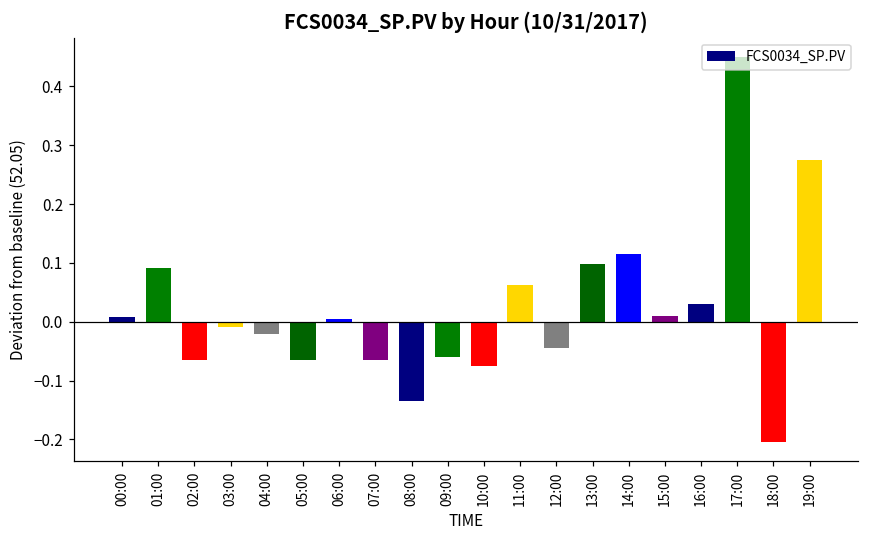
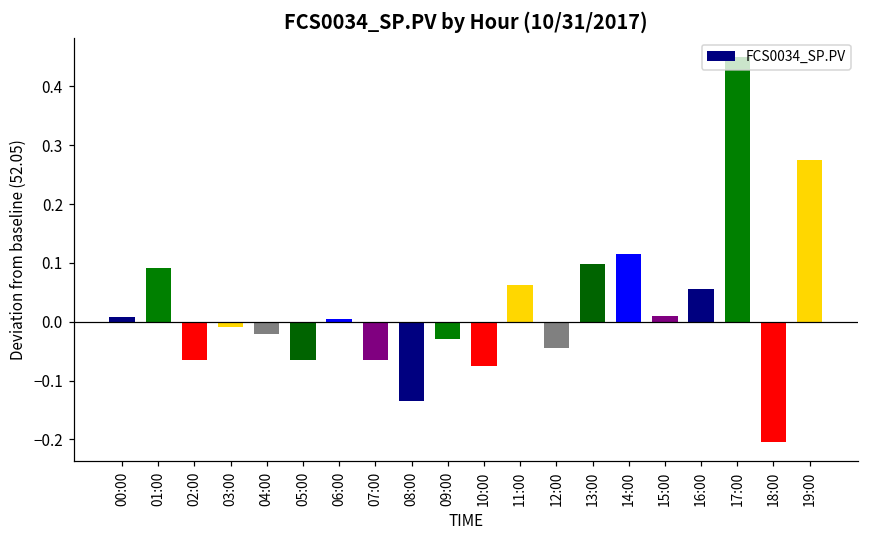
  {
    "00:00": 0.01,
    "01:00": 0.09,
    "02:00": -0.06,
    "03:00": -0.01,
    "04:00": -0.02,
    "05:00": -0.07,
    "07:00": -0.06,
    "08:00": -0.13,
-   "09:00": -0.06,
+   "09:00": -0.03,
    "10:00": -0.08,
    "11:00": 0.06,
    "12:00": -0.04,
    "13:00": 0.10,
    "14:00": 0.12,
    "15:00": 0.01,
-   "16:00": 0.03,
+   "16:00": 0.06,
    "18:00": -0.20,
    "19:00": 0.27
  }
